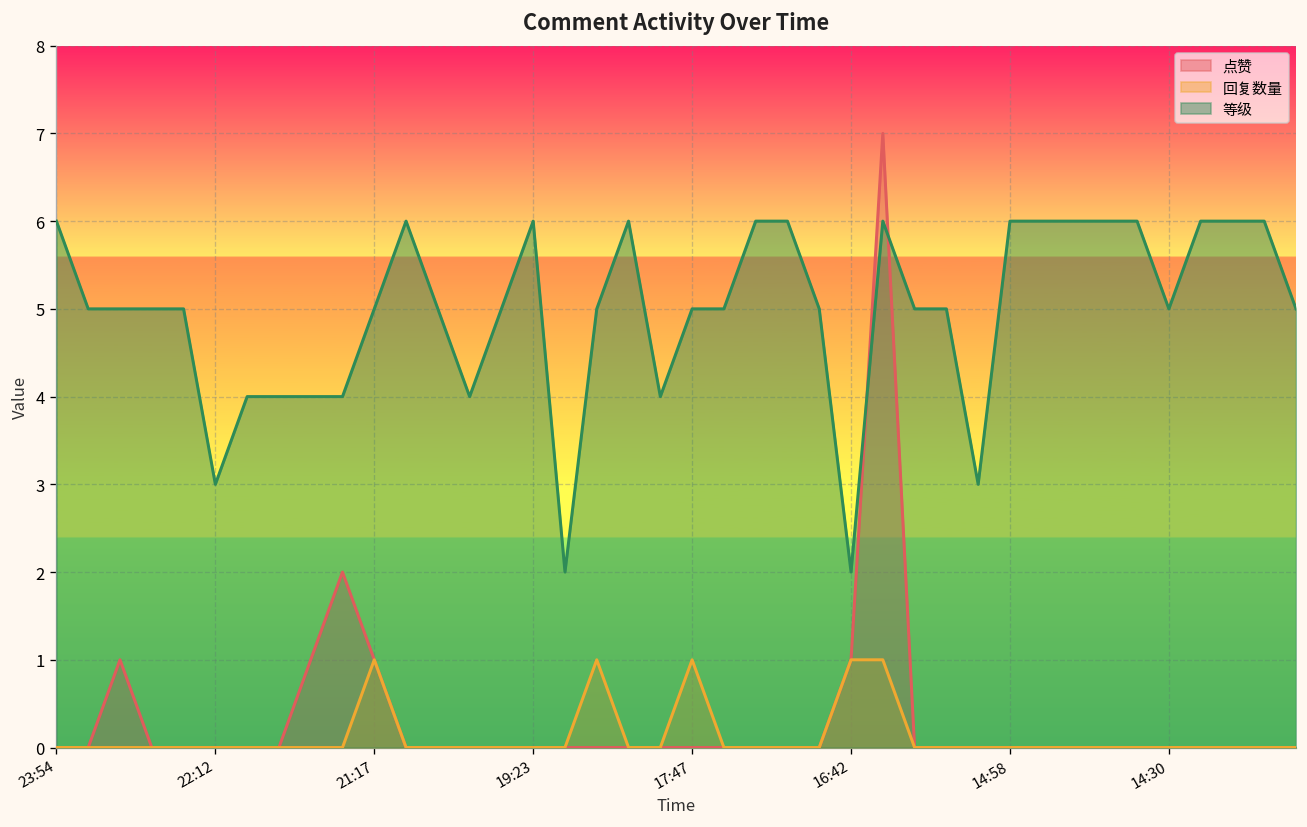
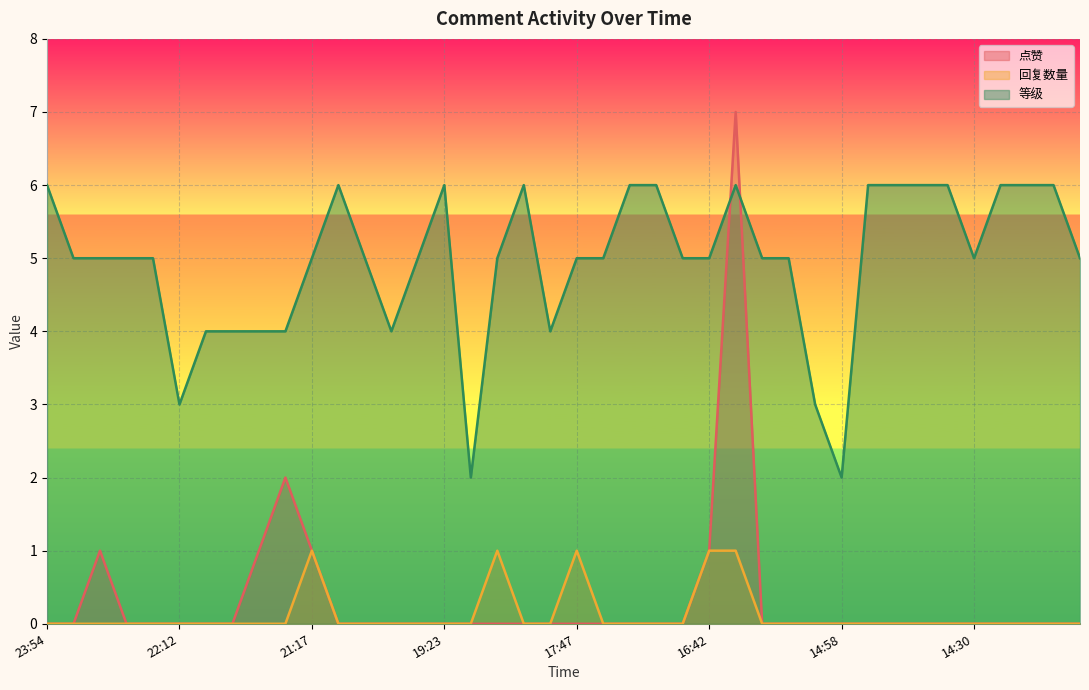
  {
    "等级": {
      "23:54": 6,
      "22:12": 3,
      "21:17": 5,
      "19:23": 6,
      "17:47": 5,
-     "16:42": 2,
-     "14:58": 6,
+     "16:42": 5,
+     "14:58": 2,
      "14:30": 5
    }
  }
